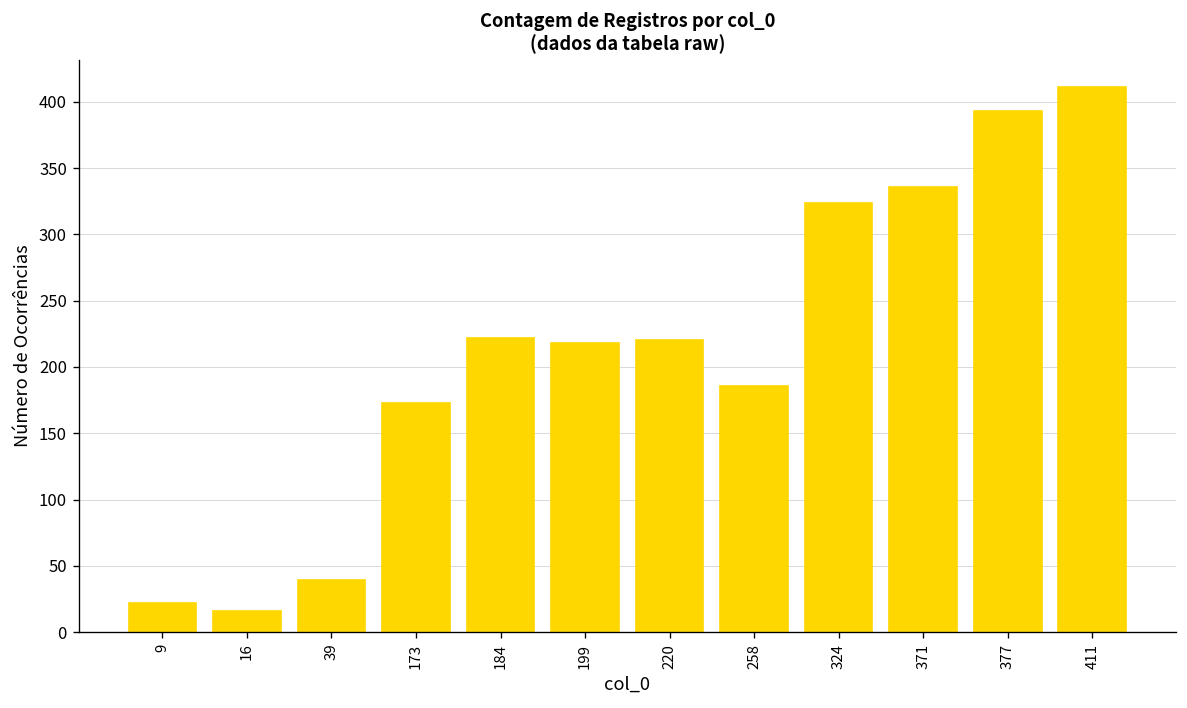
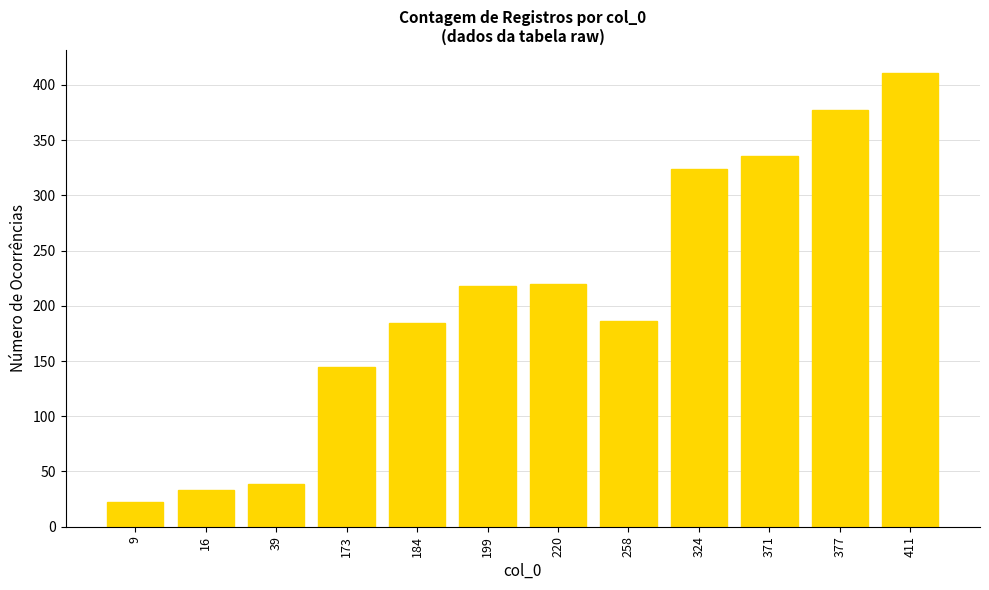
  {
    "9": 22,
-   "16": 16,
+   "16": 33,
    "39": 39,
-   "173": 173,
-   "184": 222,
+   "173": 145,
+   "184": 184,
    "199": 218,
    "220": 220,
    "258": 186,
    "324": 324,
    "371": 336,
-   "377": 393,
+   "377": 377,
    "411": 411
  }
